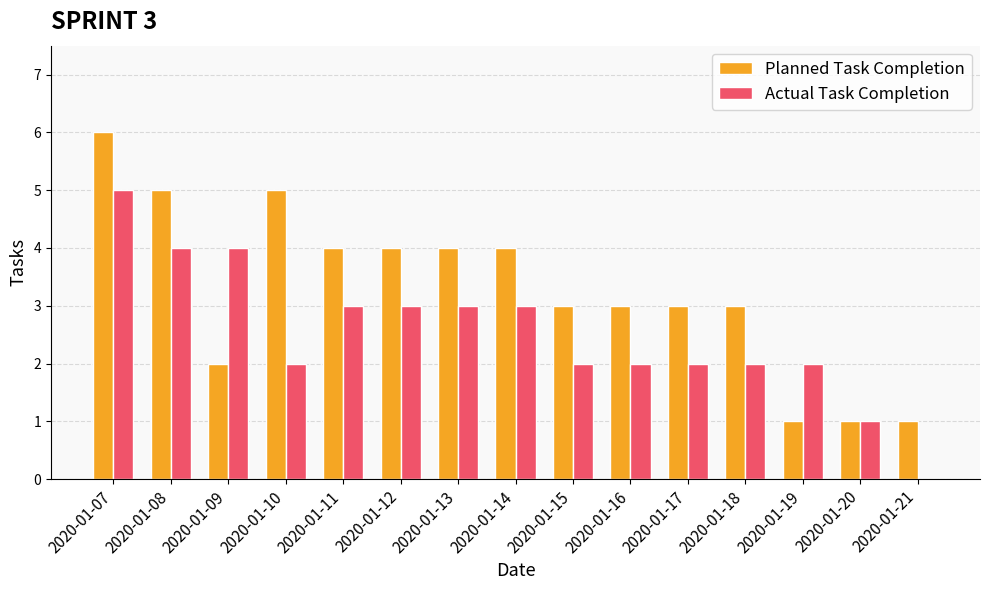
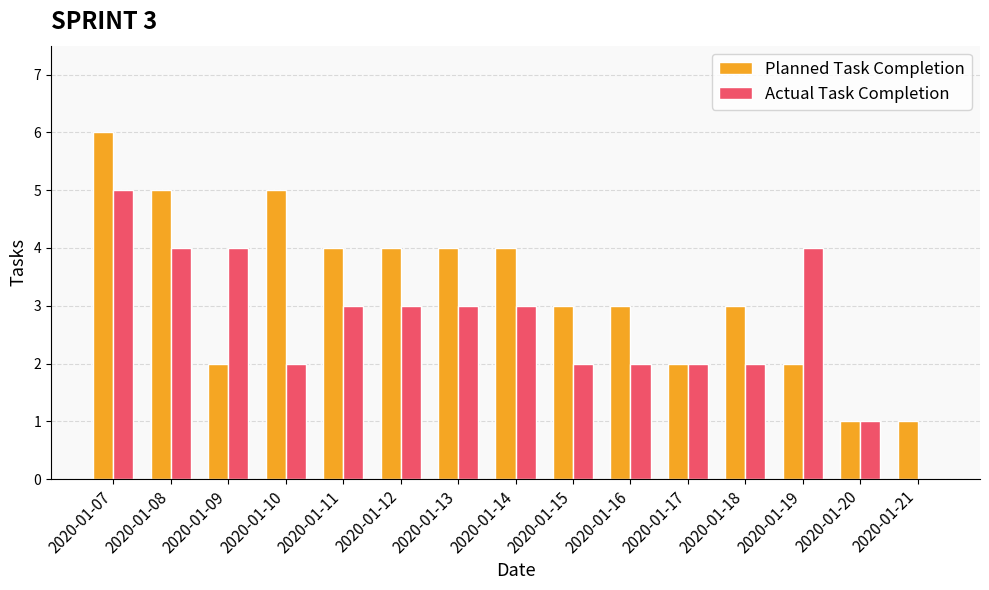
  {
    "Planned Task Completion": {
      "2020-01-07": 6,
      "2020-01-08": 5,
      "2020-01-09": 2,
      "2020-01-10": 5,
      "2020-01-11": 4,
      "2020-01-12": 4,
      "2020-01-13": 4,
      "2020-01-14": 4,
      "2020-01-15": 3,
      "2020-01-16": 3,
-     "2020-01-17": 3,
+     "2020-01-17": 2,
      "2020-01-18": 3,
-     "2020-01-19": 1,
+     "2020-01-19": 2,
      "2020-01-20": 1,
      "2020-01-21": 1
    },
    "Actual Task Completion": {
      "2020-01-07": 5,
      "2020-01-08": 4,
      "2020-01-09": 4,
      "2020-01-10": 2,
      "2020-01-11": 3,
      "2020-01-12": 3,
      "2020-01-13": 3,
      "2020-01-14": 3,
      "2020-01-15": 2,
      "2020-01-16": 2,
      "2020-01-17": 2,
      "2020-01-18": 2,
-     "2020-01-19": 2,
+     "2020-01-19": 4,
      "2020-01-20": 1,
      "2020-01-21": 0
    }
  }
